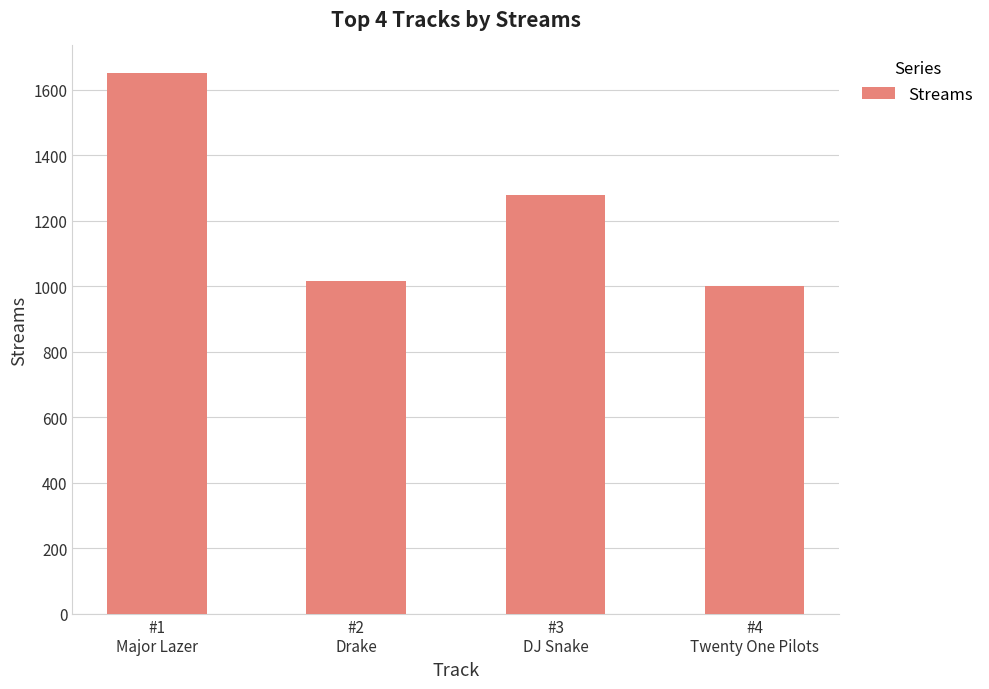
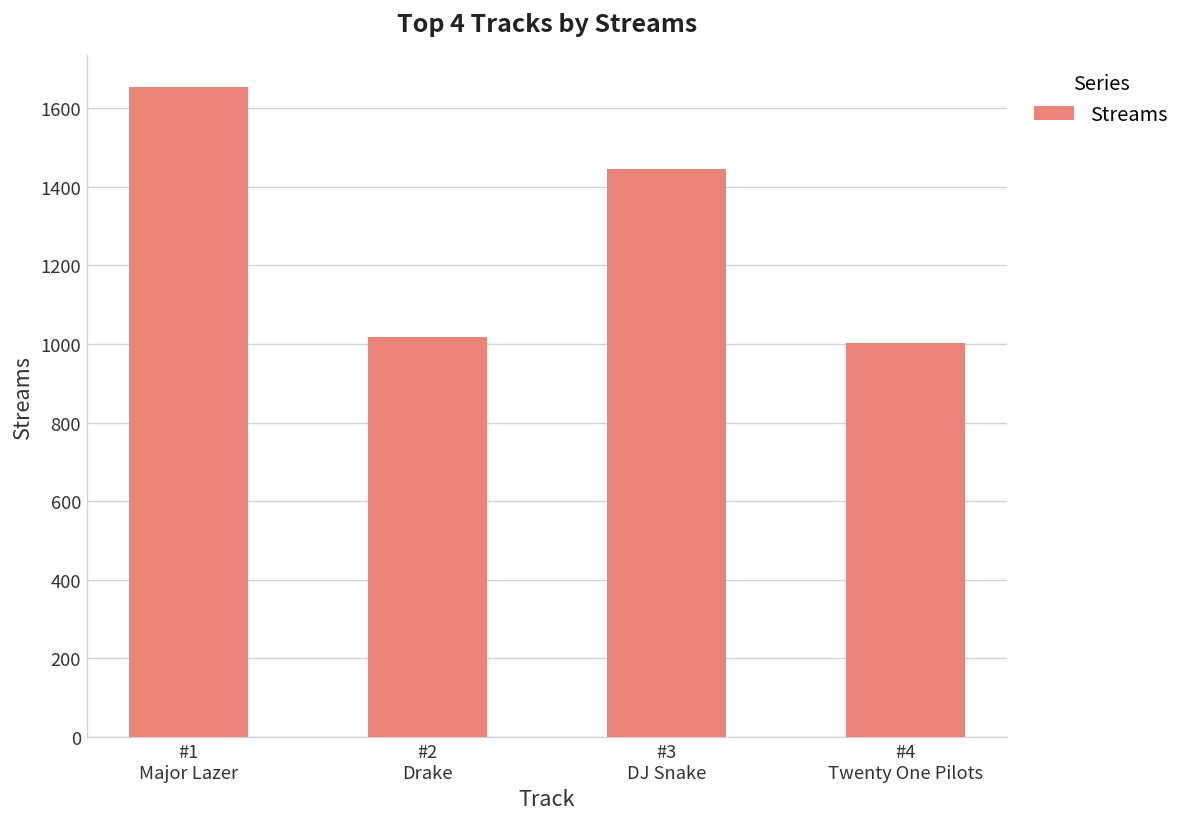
  {
    "#1 Major Lazer": 1650,
    "#2 Drake": 1020,
-   "#3 DJ Snake": 1280,
+   "#3 DJ Snake": 1440,
    "#4 Twenty One Pilots": 1000
  }
